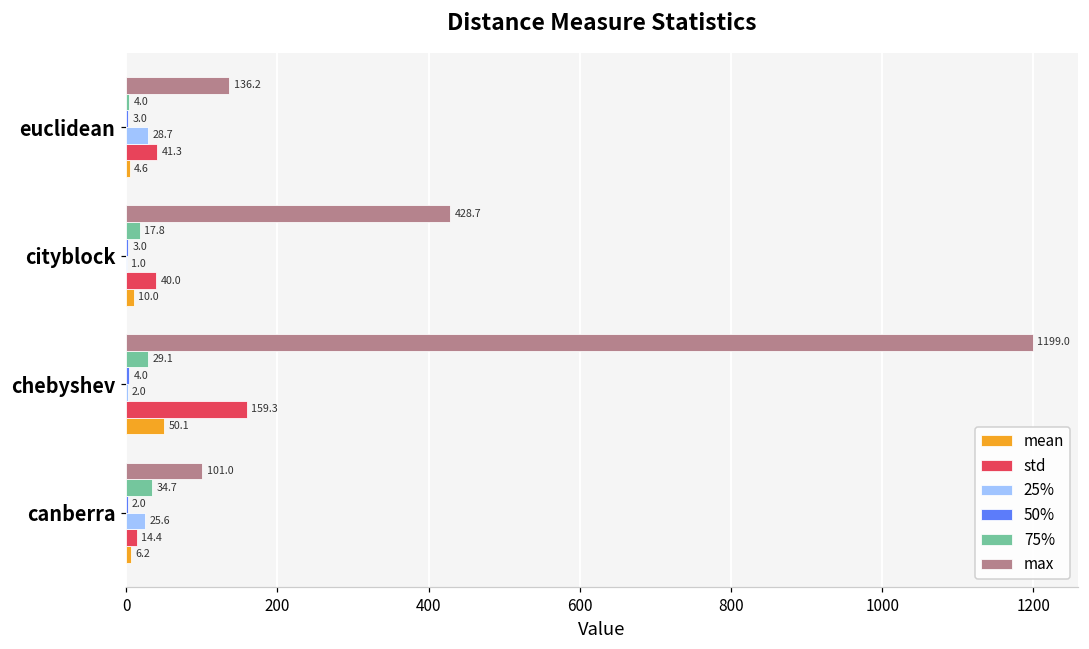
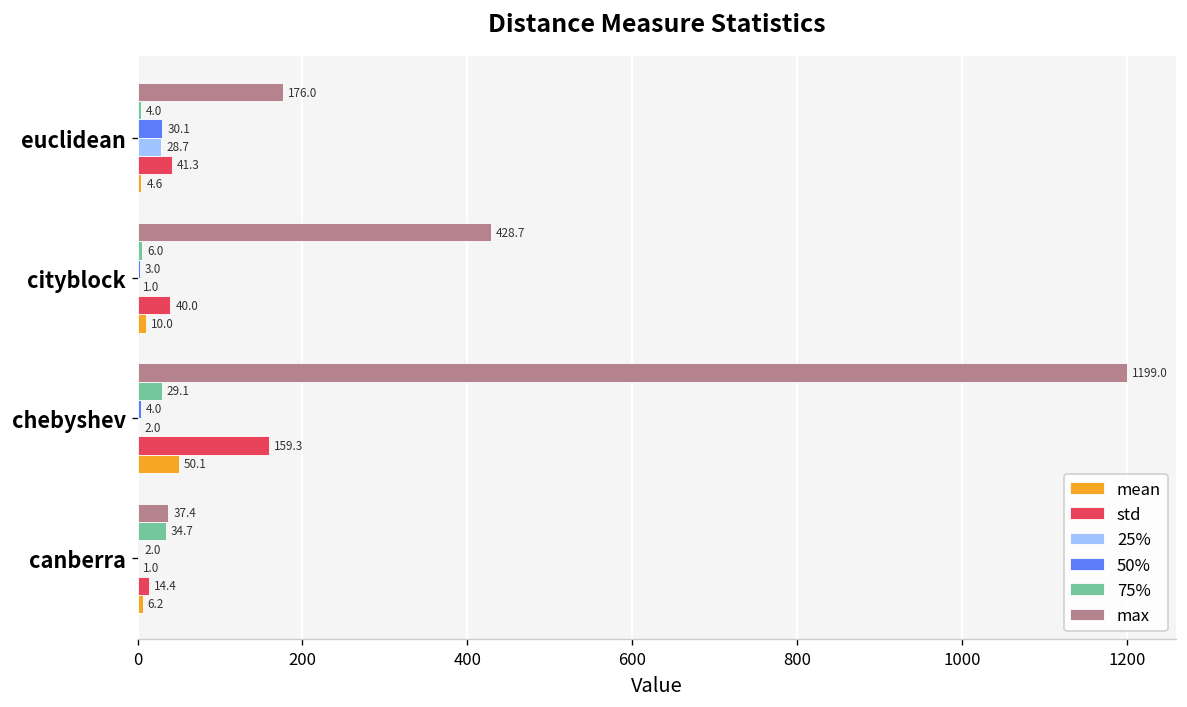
  {
    "mean": {
      "euclidean": 4.6,
      "cityblock": 10.0,
      "chebyshev": 50.1,
      "canberra": 6.2
    },
    "std": {
      "euclidean": 41.3,
      "cityblock": 40.0,
      "chebyshev": 159.3,
      "canberra": 14.4
    },
    "25%": {
      "euclidean": 28.7,
      "cityblock": 1.0,
      "chebyshev": 2.0,
-     "canberra": 25.6
+     "canberra": 1.0
    },
    "50%": {
-     "euclidean": 3.0,
+     "euclidean": 30.1,
      "cityblock": 3.0,
      "chebyshev": 4.0,
      "canberra": 2.0
    },
    "75%": {
      "euclidean": 4.0,
-     "cityblock": 17.8,
+     "cityblock": 6.0,
      "chebyshev": 29.1,
      "canberra": 34.7
    },
    "max": {
-     "euclidean": 136.2,
+     "euclidean": 176.0,
      "cityblock": 428.7,
      "chebyshev": 1199.0,
-     "canberra": 101.0
+     "canberra": 37.4
    }
  }
